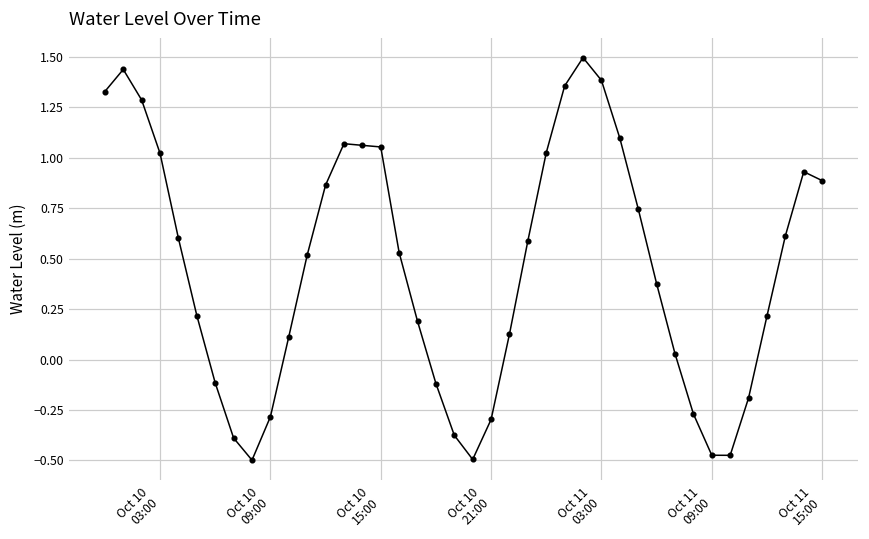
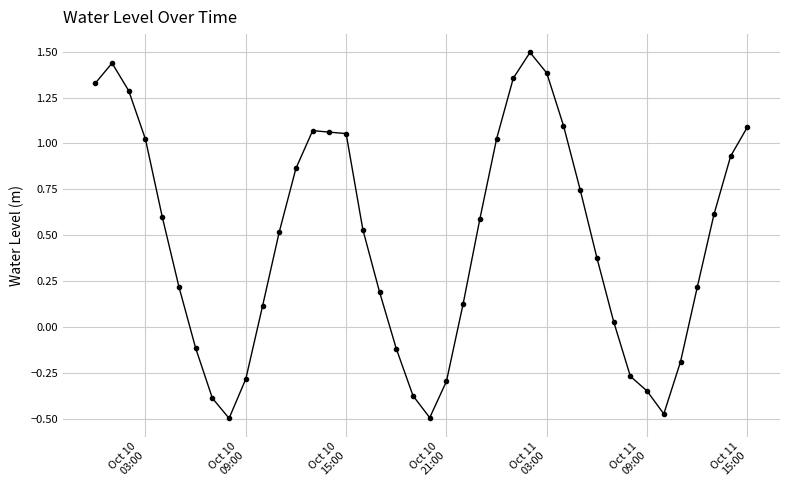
  {
    "Oct 10 03:00": 1.02,
    "Oct 10 09:00": -0.28,
    "Oct 10 15:00": 1.05,
    "Oct 10 21:00": -0.30,
    "Oct 11 03:00": 1.38,
-   "Oct 11 09:00": -0.47,
-   "Oct 11 15:00": 0.89
+   "Oct 11 09:00": -0.35,
+   "Oct 11 15:00": 1.09
  }
